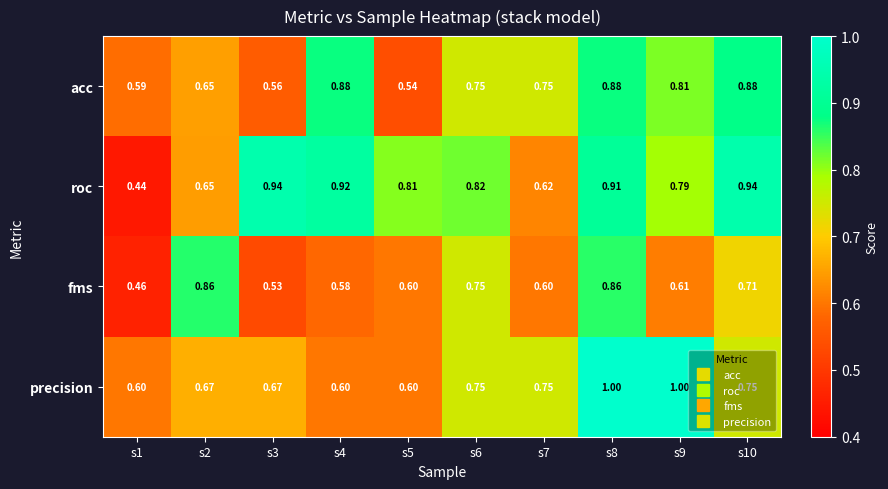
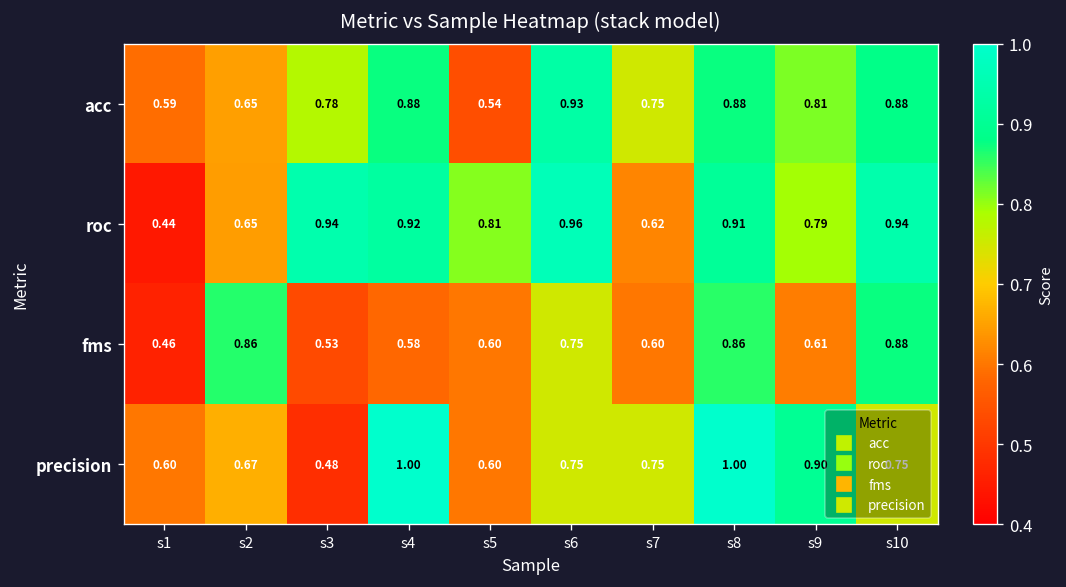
  {
    "acc": {
      "s1": 0.59,
      "s2": 0.65,
-     "s3": 0.56,
+     "s3": 0.78,
      "s4": 0.88,
      "s5": 0.54,
-     "s6": 0.75,
+     "s6": 0.93,
      "s7": 0.75,
      "s8": 0.88,
      "s9": 0.81,
      "s10": 0.88
    },
    "roc": {
      "s1": 0.44,
      "s2": 0.65,
      "s3": 0.94,
      "s4": 0.92,
      "s5": 0.81,
-     "s6": 0.82,
+     "s6": 0.96,
      "s7": 0.62,
      "s8": 0.91,
      "s9": 0.79,
      "s10": 0.94
    },
    "fms": {
      "s1": 0.46,
      "s2": 0.86,
      "s3": 0.53,
      "s4": 0.58,
      "s5": 0.60,
      "s6": 0.75,
      "s7": 0.60,
      "s8": 0.86,
      "s9": 0.61,
-     "s10": 0.71
+     "s10": 0.88
    },
    "precision": {
      "s1": 0.60,
      "s2": 0.67,
-     "s3": 0.67,
-     "s4": 0.60,
+     "s3": 0.48,
+     "s4": 1.00,
      "s5": 0.60,
      "s6": 0.75,
      "s7": 0.75,
      "s8": 1.00,
-     "s9": 1.00
+     "s9": 0.90
    }
  }
